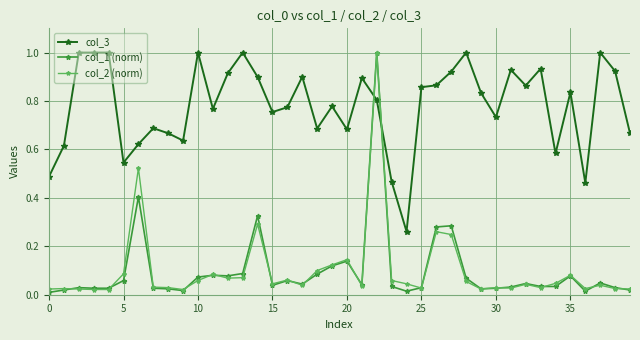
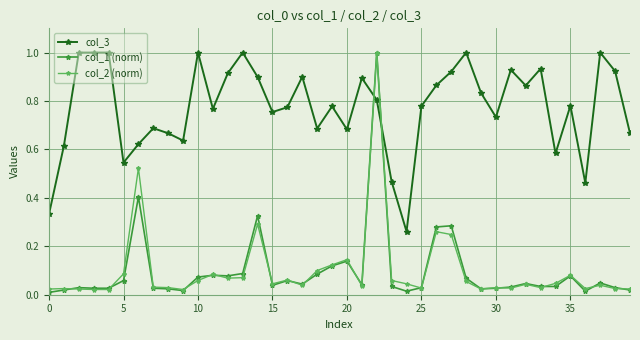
  {
    "col_3": {
-     "0": 0.49,
+     "0": 0.33,
      "5": 0.55,
      "10": 1.00,
      "15": 0.75,
      "20": 0.68,
-     "25": 0.86,
+     "25": 0.78,
      "30": 0.73,
-     "35": 0.84
+     "35": 0.78
    }
  }
